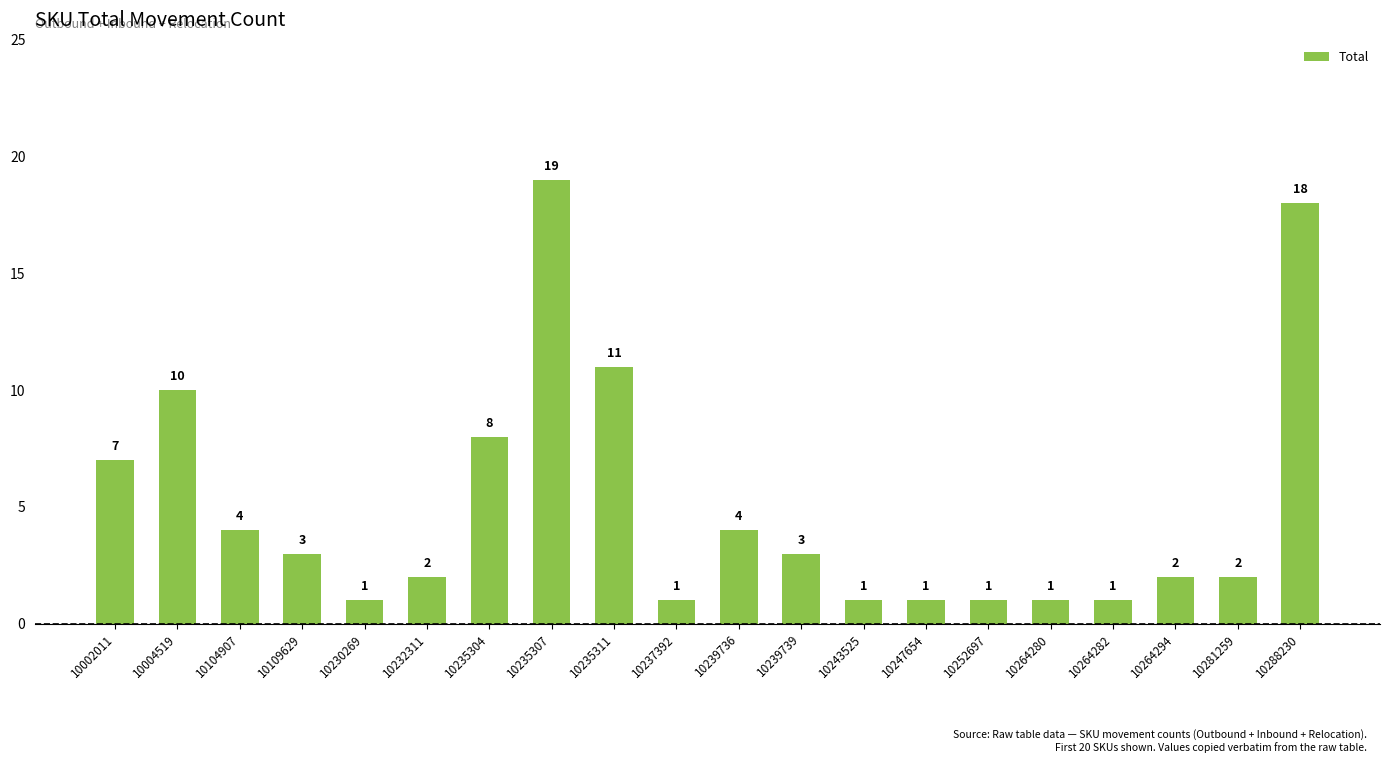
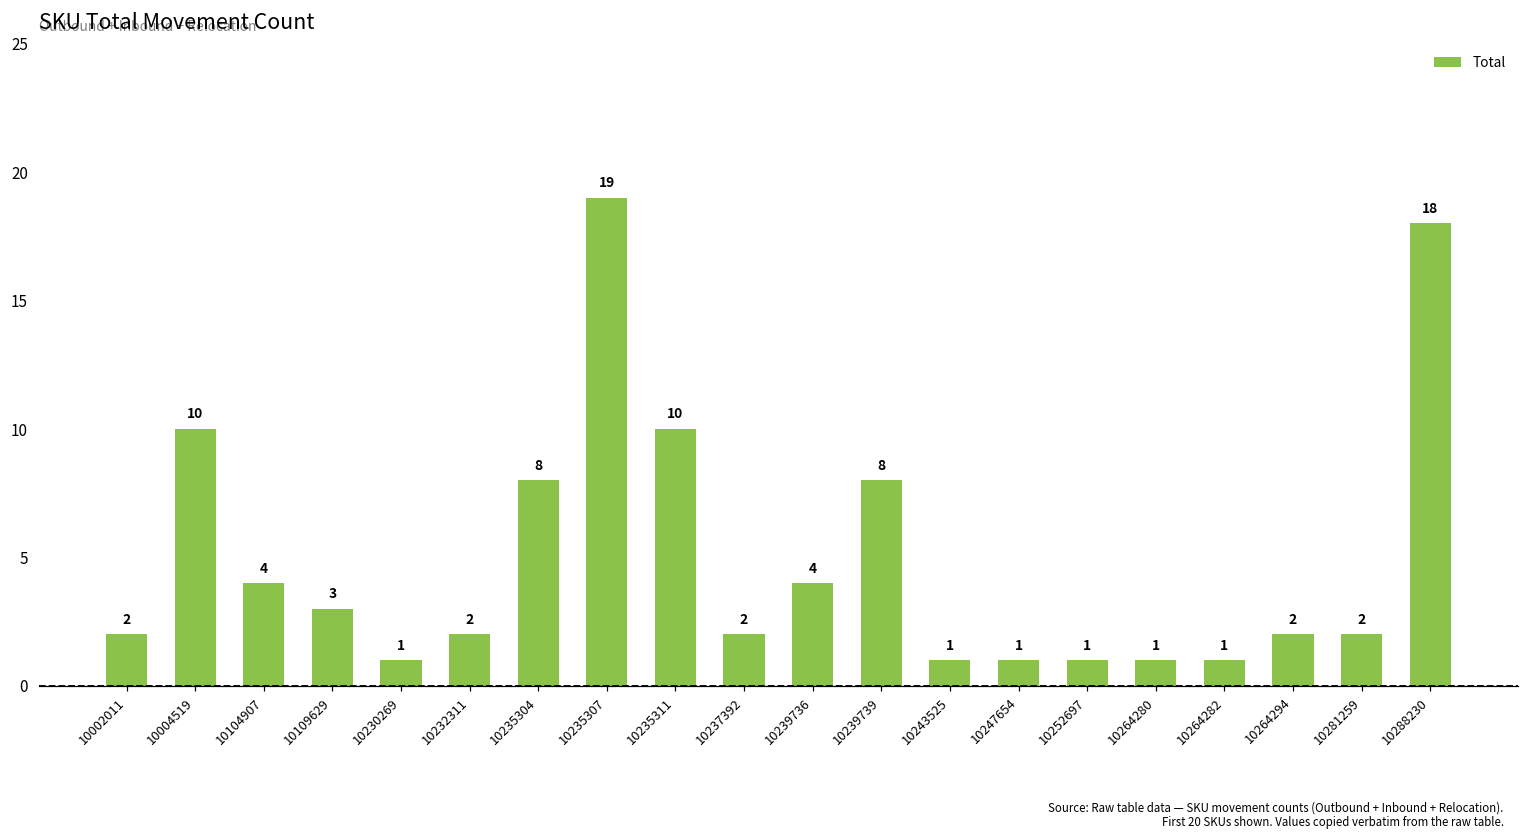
  {
-   "10002011": 7,
+   "10002011": 2,
    "10004519": 10,
    "10104907": 4,
    "10109629": 3,
    "10230269": 1,
    "10232311": 2,
    "10235304": 8,
    "10235307": 19,
-   "10235311": 11,
-   "10237392": 1,
+   "10235311": 10,
+   "10237392": 2,
    "10239736": 4,
-   "10239739": 3,
+   "10239739": 8,
    "10243525": 1,
    "10247654": 1,
    "10252697": 1,
    "10264280": 1,
    "10264282": 1,
    "10264294": 2,
    "10281259": 2,
    "10288230": 18
  }
